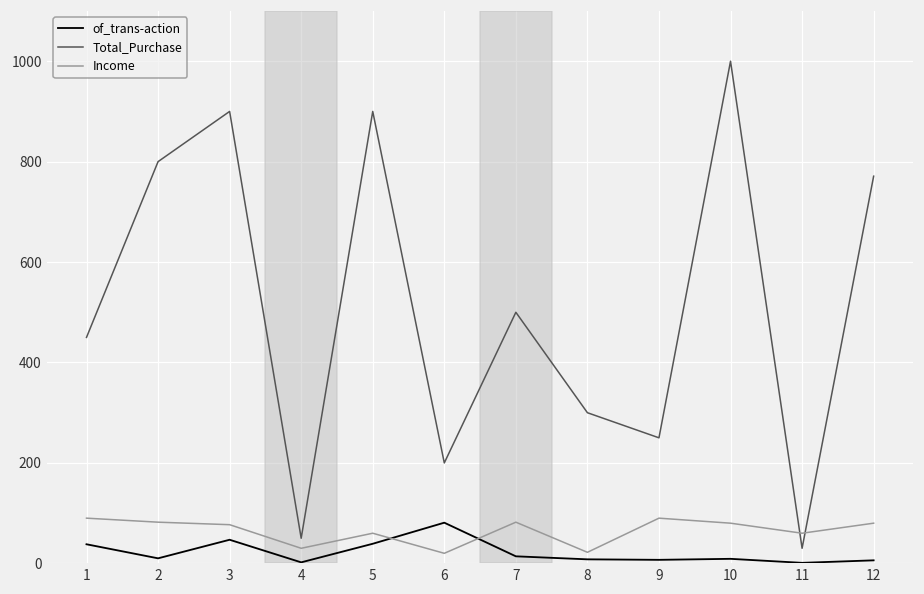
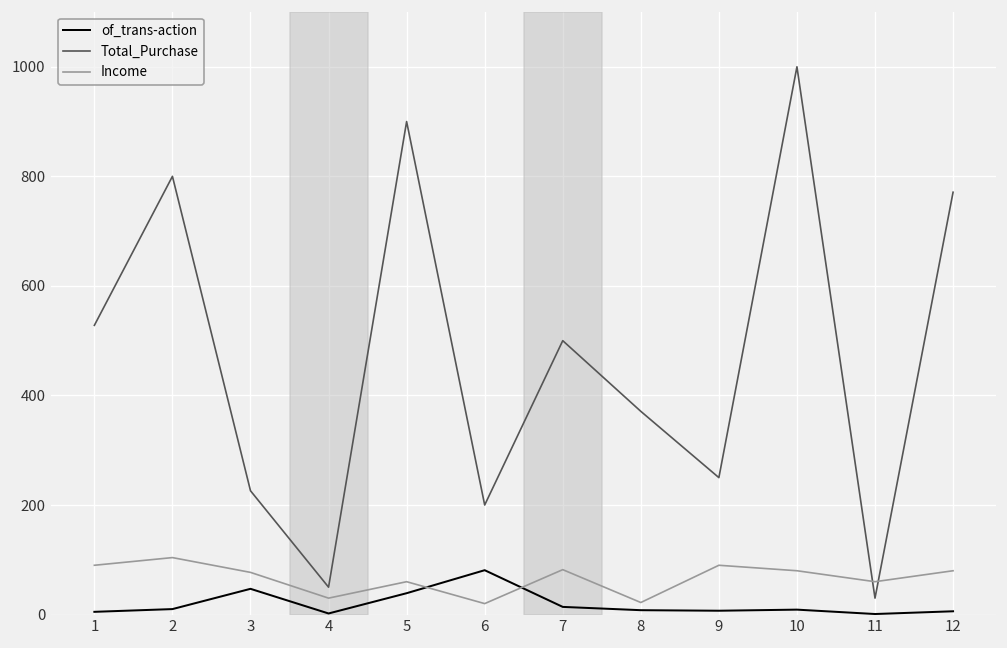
  {
    "of_trans-action": {
-     "1": 40,
+     "1": 10,
      "2": 10,
      "3": 50,
      "4": 0,
      "5": 40,
      "6": 80,
      "7": 10,
      "8": 10,
      "9": 10,
      "10": 10,
      "11": 0,
      "12": 10
    },
    "Total_Purchase": {
-     "1": 450,
+     "1": 530,
      "2": 800,
-     "3": 900,
+     "3": 230,
      "4": 50,
      "5": 900,
      "6": 200,
      "7": 500,
-     "8": 300,
+     "8": 370,
      "9": 250,
      "10": 1000,
      "11": 30,
      "12": 770
    },
    "Income": {
      "1": 90,
-     "2": 80,
+     "2": 100,
      "3": 80,
      "4": 30,
      "5": 60,
      "6": 20,
      "7": 80,
      "8": 20,
      "9": 90,
      "10": 80,
      "11": 60,
      "12": 80
    }
  }
